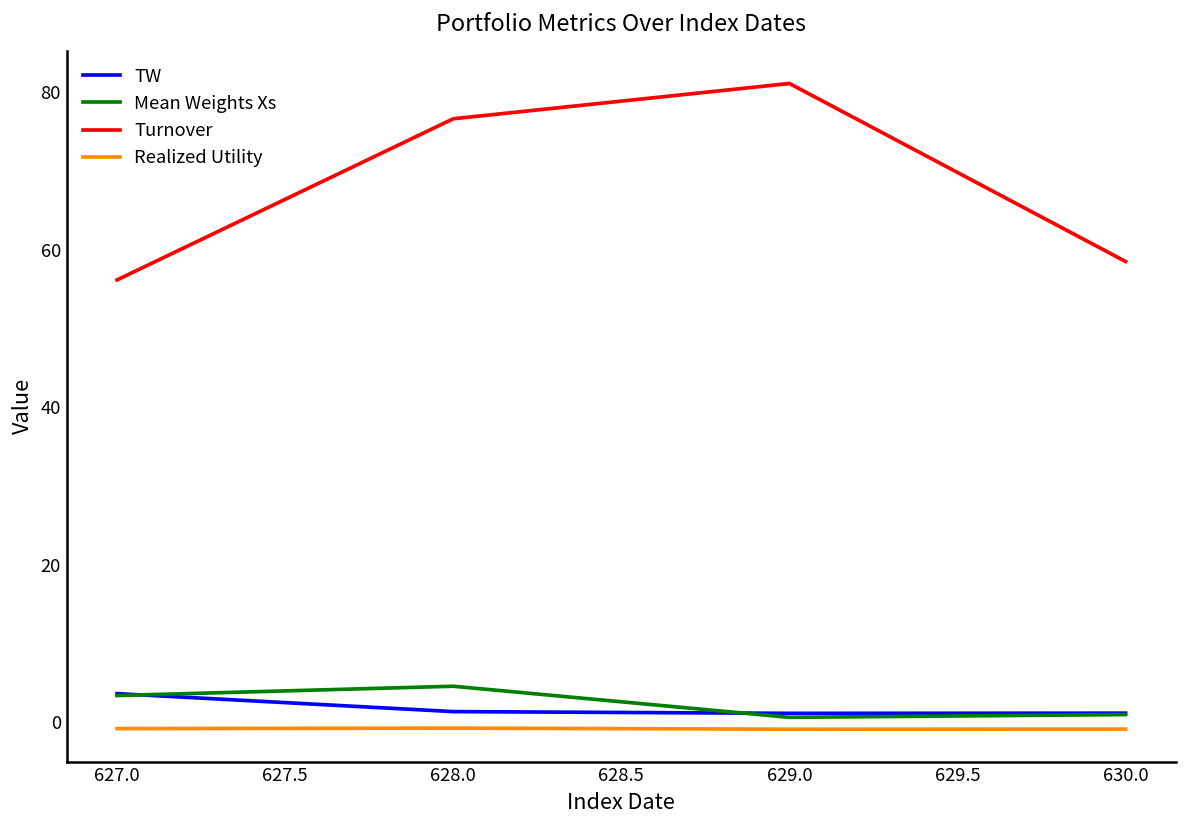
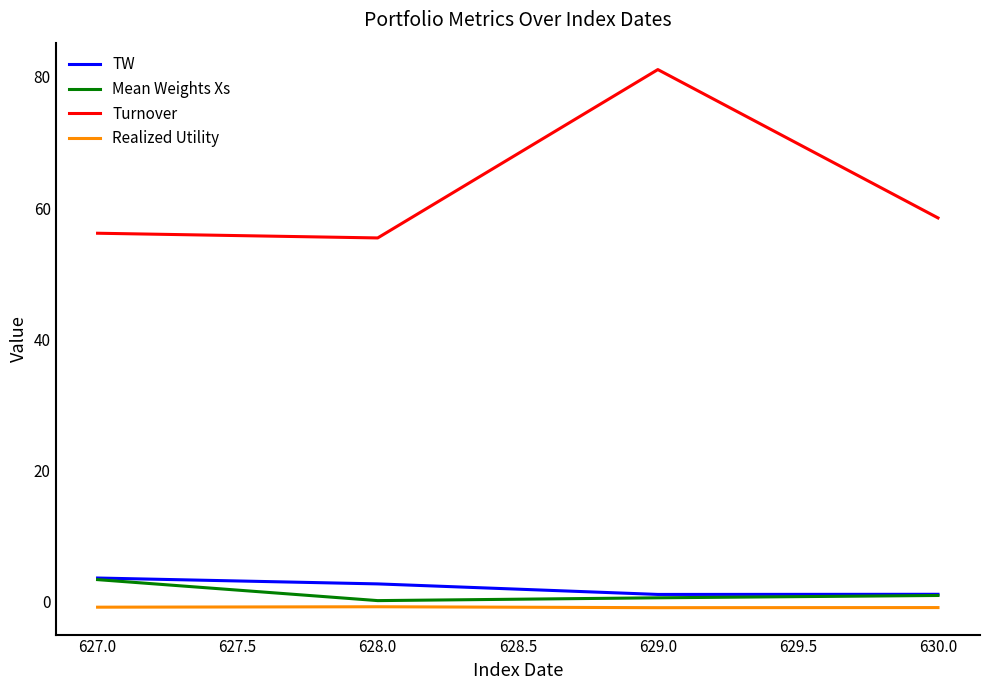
  {
    "TW": {
-     "628.0": 1,
+     "628.0": 3,
      "629.0": 1
    },
    "Mean Weights Xs": {
-     "628.0": 5,
+     "628.0": 0,
      "629.0": 1
    },
    "Turnover": {
      "627.0": 56,
-     "628.0": 77,
+     "628.0": 55,
      "629.0": 81,
      "630.0": 59
    },
    "Realized Utility": {
      "627.0": -1,
      "628.0": -1,
      "629.0": -1,
      "630.0": -1
    }
  }
